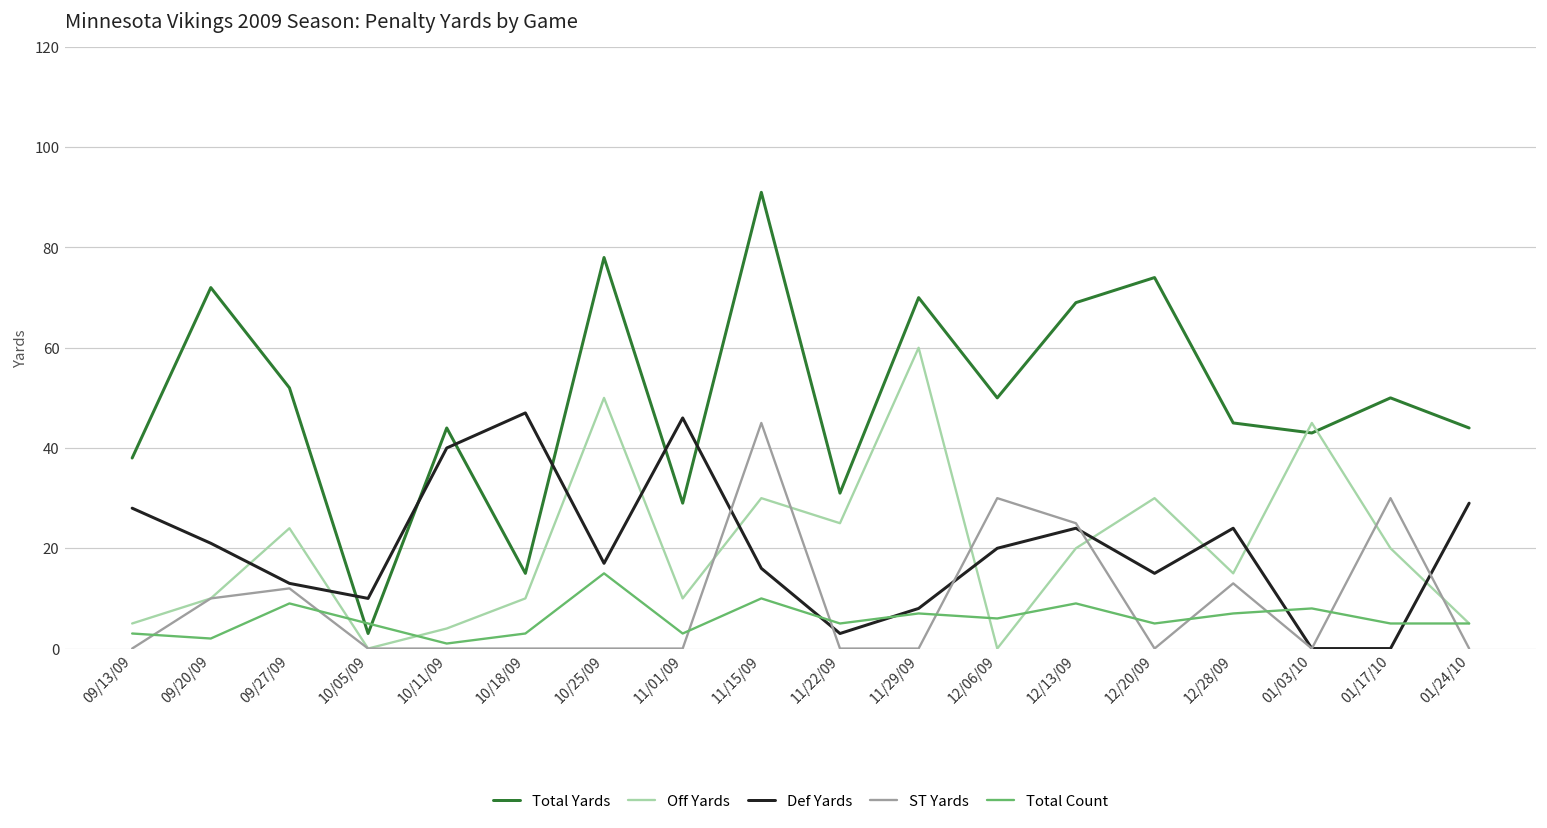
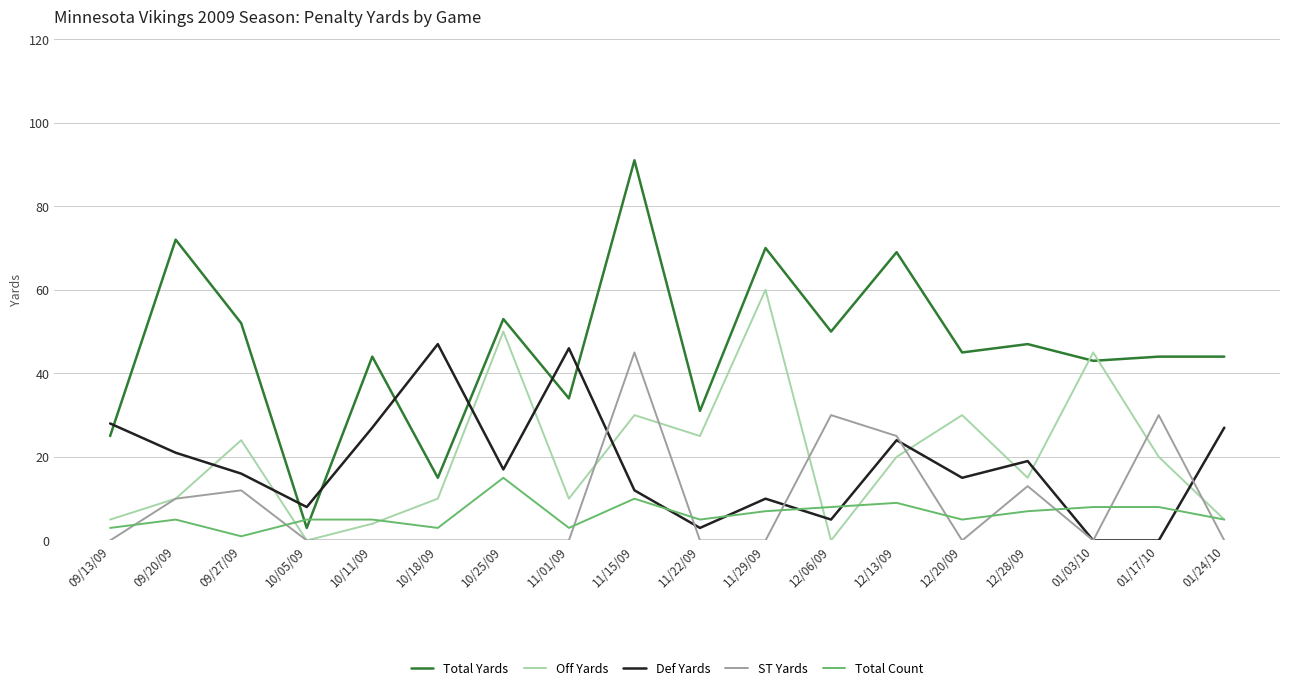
  {
    "Total Yards": {
-     "09/13/09": 38,
+     "09/13/09": 25,
      "09/20/09": 72,
      "09/27/09": 52,
      "10/05/09": 3,
      "10/11/09": 44,
      "10/18/09": 15,
-     "10/25/09": 78,
-     "11/01/09": 29,
+     "10/25/09": 53,
+     "11/01/09": 34,
      "11/15/09": 91,
      "11/22/09": 31,
      "11/29/09": 70,
      "12/06/09": 50,
      "12/13/09": 69,
-     "12/20/09": 74,
-     "12/28/09": 45,
+     "12/20/09": 45,
+     "12/28/09": 47,
      "01/03/10": 43,
-     "01/17/10": 50,
+     "01/17/10": 44,
      "01/24/10": 44
    },
    "Def Yards": {
      "09/13/09": 28,
      "09/20/09": 21,
-     "09/27/09": 13,
-     "10/05/09": 10,
-     "10/11/09": 40,
+     "09/27/09": 16,
+     "10/05/09": 8,
+     "10/11/09": 27,
      "10/18/09": 47,
      "10/25/09": 17,
      "11/01/09": 46,
-     "11/15/09": 16,
+     "11/15/09": 12,
      "11/22/09": 3,
-     "11/29/09": 8,
-     "12/06/09": 20,
+     "11/29/09": 10,
+     "12/06/09": 5,
      "12/13/09": 24,
      "12/20/09": 15,
-     "12/28/09": 24,
+     "12/28/09": 19,
      "01/17/10": 0,
-     "01/24/10": 29
+     "01/24/10": 27
    },
    "Total Count": {
      "09/13/09": 3,
-     "09/20/09": 2,
-     "09/27/09": 9,
+     "09/20/09": 5,
+     "09/27/09": 1,
      "10/05/09": 5,
-     "10/11/09": 1,
+     "10/11/09": 5,
      "10/18/09": 3,
      "10/25/09": 15,
      "11/01/09": 3,
      "11/15/09": 10,
      "11/22/09": 5,
      "11/29/09": 7,
-     "12/06/09": 6,
+     "12/06/09": 8,
      "12/13/09": 9,
      "12/20/09": 5,
      "12/28/09": 7,
      "01/03/10": 8,
-     "01/17/10": 5
+     "01/17/10": 8
    }
  }
